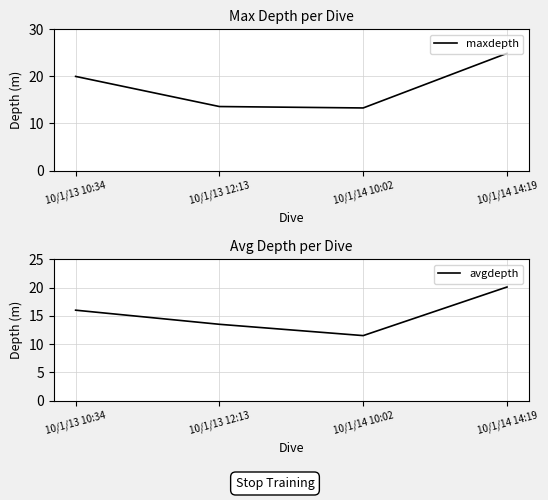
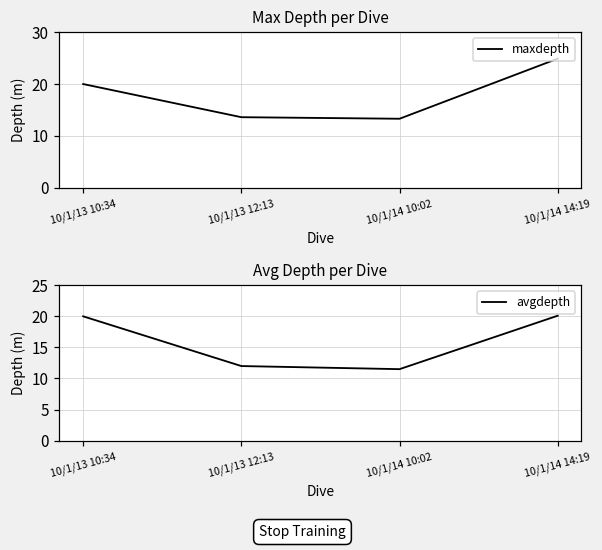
  {
    "Max Depth per Dive": {
      "10/1/13 10:34": 20,
      "10/1/13 12:13": 14,
      "10/1/14 10:02": 13
    },
    "Avg Depth per Dive": {
-     "10/1/13 10:34": 16,
-     "10/1/13 12:13": 14,
+     "10/1/13 10:34": 20,
+     "10/1/13 12:13": 12,
      "10/1/14 10:02": 12,
      "10/1/14 14:19": 20
    }
  }
